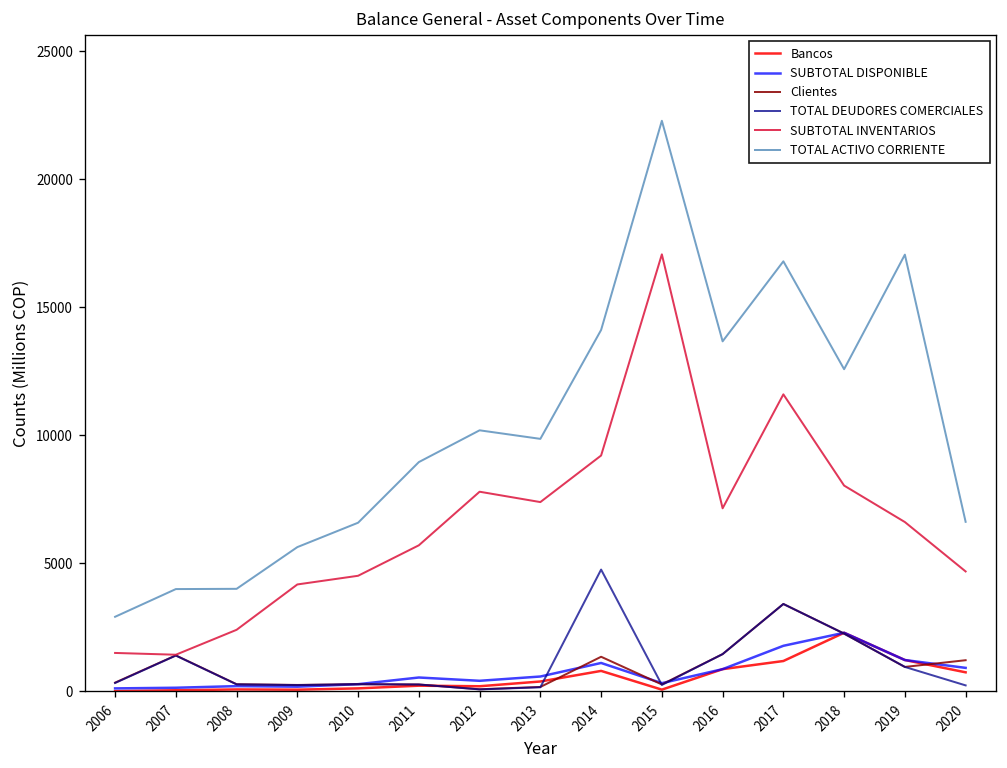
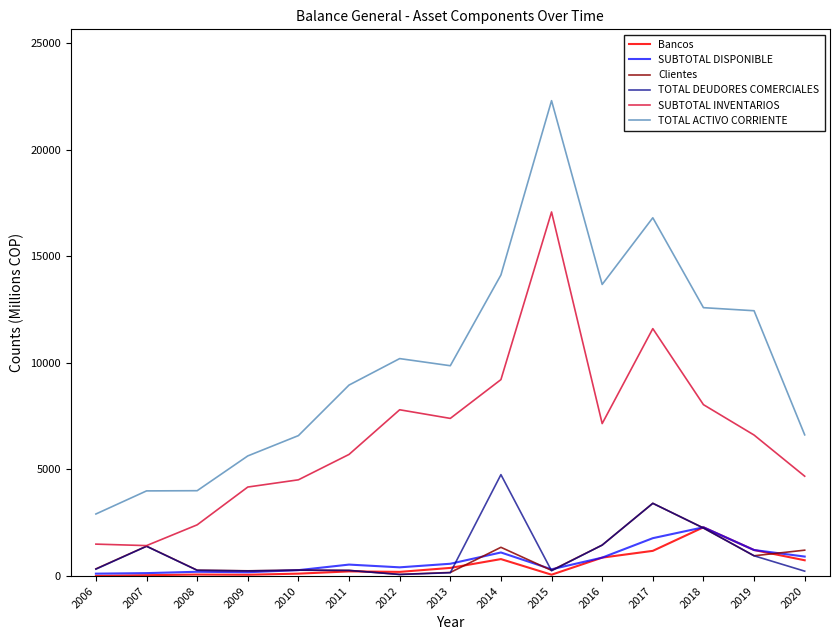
  {
    "Bancos": {
      "2008": 100,
      "2010": 100,
      "2013": 400,
      "2014": 800,
      "2015": 100,
      "2017": 1200,
      "2020": 700
    },
    "SUBTOTAL DISPONIBLE": {
      "2011": 500,
      "2012": 400,
      "2013": 600,
      "2014": 1100,
      "2017": 1800,
      "2020": 900
    },
    "Clientes": {
      "2014": 1400,
      "2020": 1200
    },
    "TOTAL DEUDORES COMERCIALES": {
      "2014": 4800,
      "2020": 200
    },
    "SUBTOTAL INVENTARIOS": {
      "2006": 1500,
      "2008": 2400,
      "2009": 4200,
      "2010": 4500,
      "2011": 5700,
      "2012": 7800,
      "2013": 7400,
      "2014": 9200,
      "2015": 17100,
      "2016": 7200,
      "2017": 11600,
      "2018": 8000,
      "2019": 6600,
      "2020": 4700
    },
    "TOTAL ACTIVO CORRIENTE": {
      "2006": 2900,
      "2007": 4000,
      "2008": 4000,
      "2009": 5600,
      "2010": 6600,
      "2011": 9000,
      "2012": 10200,
      "2013": 9900,
      "2014": 14100,
      "2015": 22300,
      "2016": 13700,
      "2017": 16800,
      "2018": 12600,
-     "2019": 17100,
+     "2019": 12400,
      "2020": 6600
    }
  }
